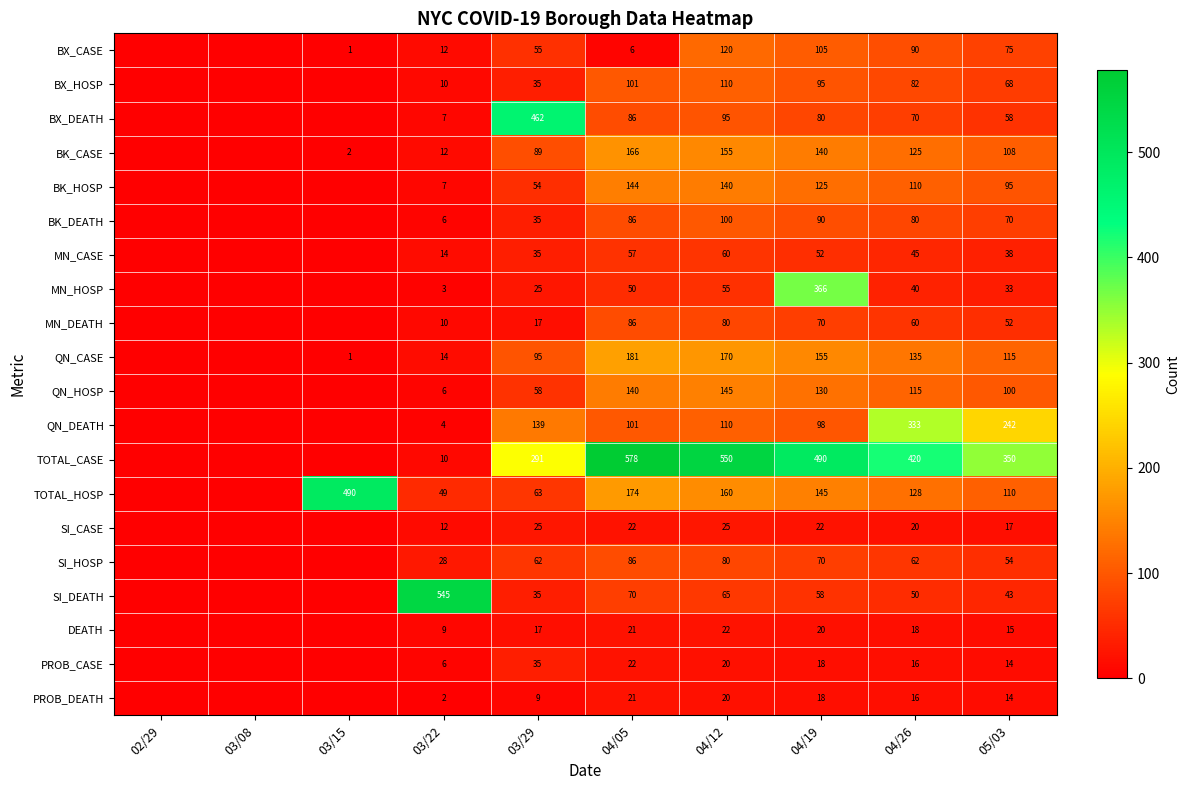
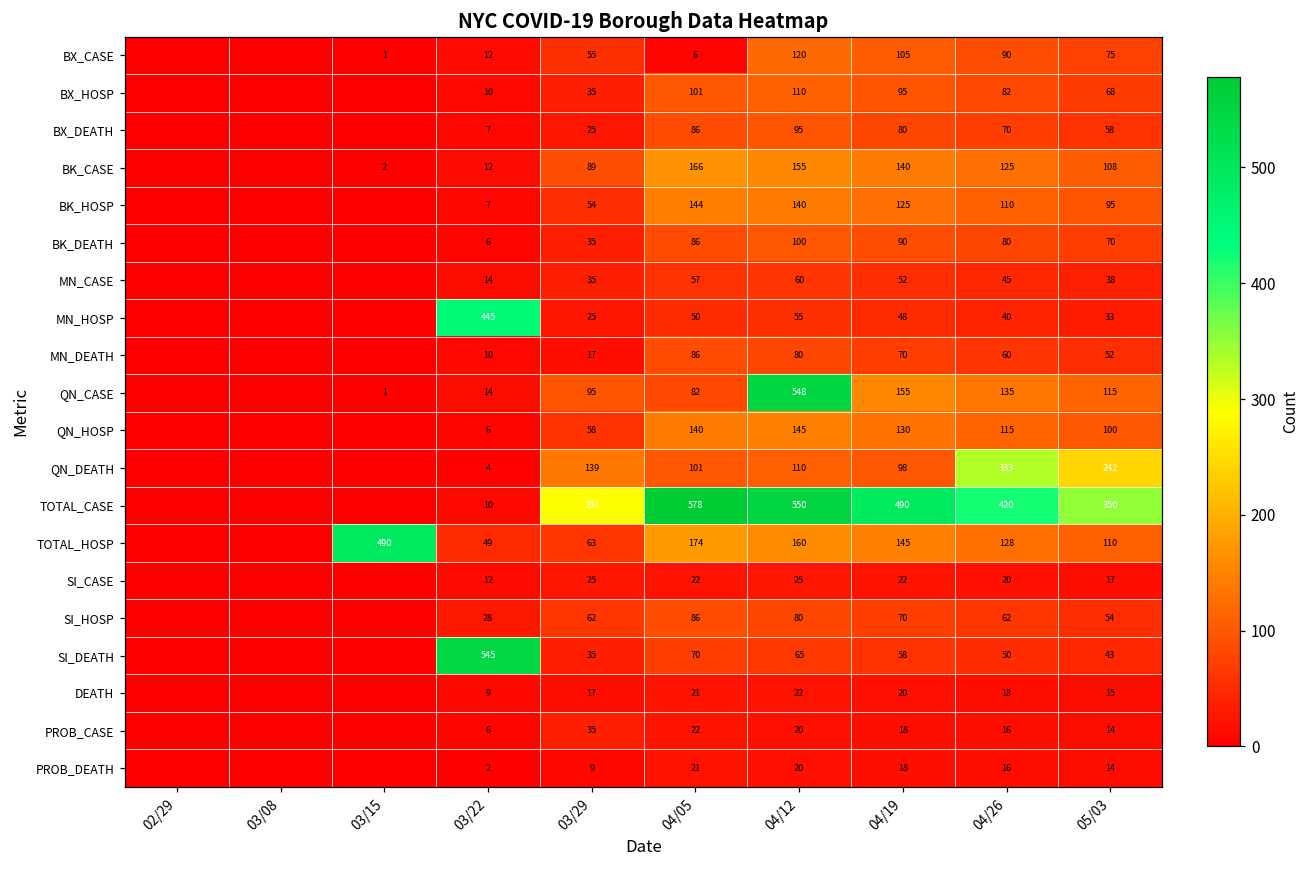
  {
    "BX_CASE": {
      "03/15": 1,
      "03/22": 12,
      "03/29": 55,
      "04/05": 6,
      "04/12": 120,
      "04/19": 105,
      "04/26": 90,
      "05/03": 75
    },
    "BX_HOSP": {
      "03/22": 10,
      "03/29": 35,
      "04/05": 101,
      "04/12": 110,
      "04/19": 95,
      "04/26": 82,
      "05/03": 68
    },
    "BX_DEATH": {
      "03/22": 7,
-     "03/29": 462,
+     "03/29": 25,
      "04/05": 86,
      "04/12": 95,
      "04/19": 80,
      "04/26": 70,
      "05/03": 58
    },
    "BK_CASE": {
      "03/15": 2,
      "03/22": 12,
      "03/29": 89,
      "04/05": 166,
      "04/12": 155,
      "04/19": 140,
      "04/26": 125,
      "05/03": 108
    },
    "BK_HOSP": {
      "03/22": 7,
      "03/29": 54,
      "04/05": 144,
      "04/12": 140,
      "04/19": 125,
      "04/26": 110,
      "05/03": 95
    },
    "BK_DEATH": {
      "03/22": 6,
      "03/29": 35,
      "04/05": 86,
      "04/12": 100,
      "04/19": 90,
      "04/26": 80,
      "05/03": 70
    },
    "MN_CASE": {
      "03/22": 14,
      "03/29": 35,
      "04/05": 57,
      "04/12": 60,
      "04/19": 52,
      "04/26": 45,
      "05/03": 38
    },
    "MN_HOSP": {
-     "03/22": 3,
+     "03/22": 445,
      "03/29": 25,
      "04/05": 50,
      "04/12": 55,
-     "04/19": 366,
+     "04/19": 48,
      "04/26": 40,
      "05/03": 33
    },
    "MN_DEATH": {
      "03/22": 10,
      "03/29": 17,
      "04/05": 86,
      "04/12": 80,
      "04/19": 70,
      "04/26": 60,
      "05/03": 52
    },
    "QN_CASE": {
      "03/15": 1,
      "03/22": 14,
      "03/29": 95,
-     "04/05": 181,
-     "04/12": 170,
+     "04/05": 82,
+     "04/12": 548,
      "04/19": 155,
      "04/26": 135,
      "05/03": 115
    },
    "QN_HOSP": {
      "03/22": 6,
      "03/29": 58,
      "04/05": 140,
      "04/12": 145,
      "04/19": 130,
      "04/26": 115,
      "05/03": 100
    },
    "QN_DEATH": {
      "03/22": 4,
      "03/29": 139,
      "04/05": 101,
      "04/12": 110,
      "04/19": 98,
      "04/26": 333,
      "05/03": 242
    },
    "TOTAL_CASE": {
      "03/22": 10,
      "03/29": 291,
      "04/05": 578,
      "04/12": 550,
      "04/19": 490,
      "04/26": 420,
      "05/03": 350
    },
    "TOTAL_HOSP": {
      "03/15": 490,
      "03/22": 49,
      "03/29": 63,
      "04/05": 174,
      "04/12": 160,
      "04/19": 145,
      "04/26": 128,
      "05/03": 110
    },
    "SI_CASE": {
      "03/22": 12,
      "03/29": 25,
      "04/05": 22,
      "04/12": 25,
      "04/19": 22,
      "04/26": 20,
      "05/03": 17
    },
    "SI_HOSP": {
      "03/22": 28,
      "03/29": 62,
      "04/05": 86,
      "04/12": 80,
      "04/19": 70,
      "04/26": 62,
      "05/03": 54
    },
    "SI_DEATH": {
      "03/22": 545,
      "03/29": 35,
      "04/05": 70,
      "04/12": 65,
      "04/19": 58,
      "04/26": 50,
      "05/03": 43
    },
    "DEATH": {
      "03/22": 9,
      "03/29": 17,
      "04/05": 21,
      "04/12": 22,
      "04/19": 20,
      "04/26": 18,
      "05/03": 15
    },
    "PROB_CASE": {
      "03/22": 6,
      "03/29": 35,
      "04/05": 22,
      "04/12": 20,
      "04/19": 18,
      "04/26": 16,
      "05/03": 14
    },
    "PROB_DEATH": {
      "03/22": 2,
      "03/29": 9,
      "04/05": 21,
      "04/12": 20,
      "04/19": 18,
      "04/26": 16,
      "05/03": 14
    }
  }
